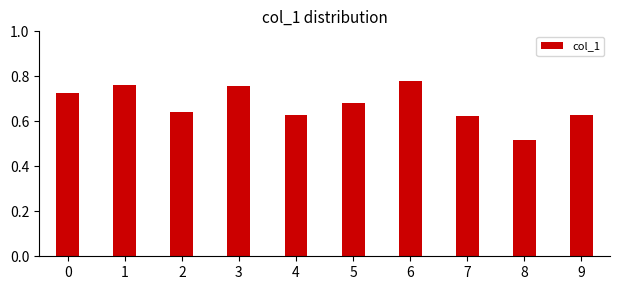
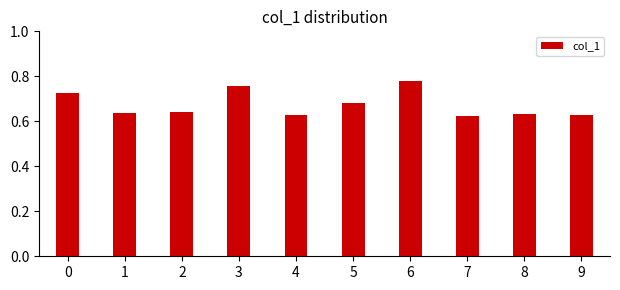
  {
    "0": 0.73,
-   "1": 0.76,
+   "1": 0.64,
    "2": 0.64,
    "3": 0.76,
    "4": 0.63,
    "5": 0.68,
    "6": 0.78,
    "7": 0.63,
-   "8": 0.52,
+   "8": 0.63,
    "9": 0.63
  }
